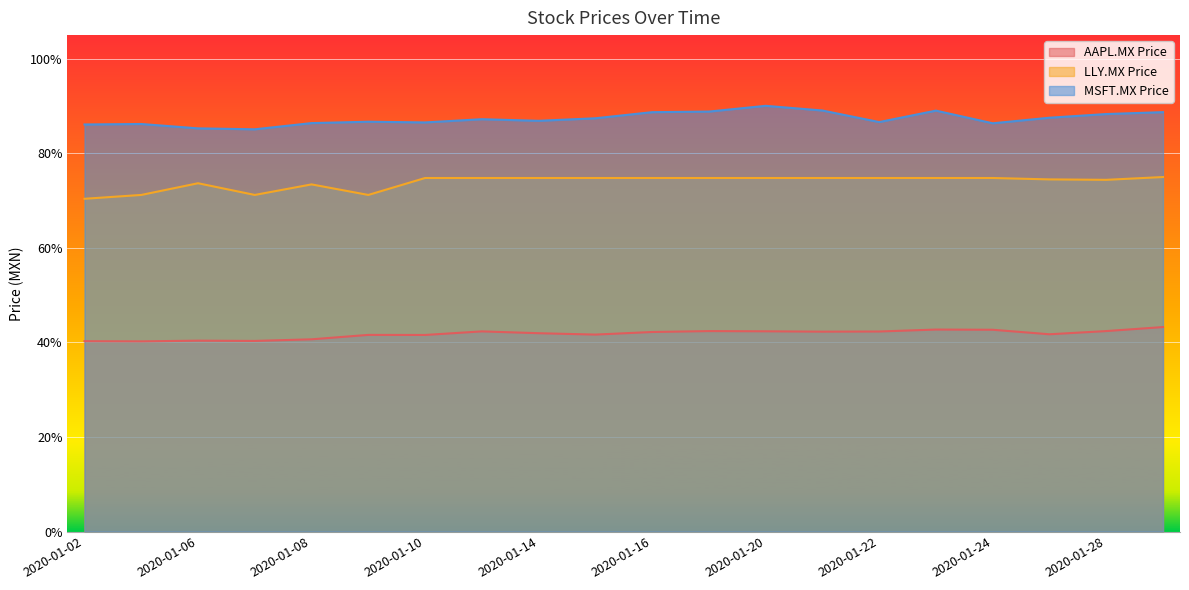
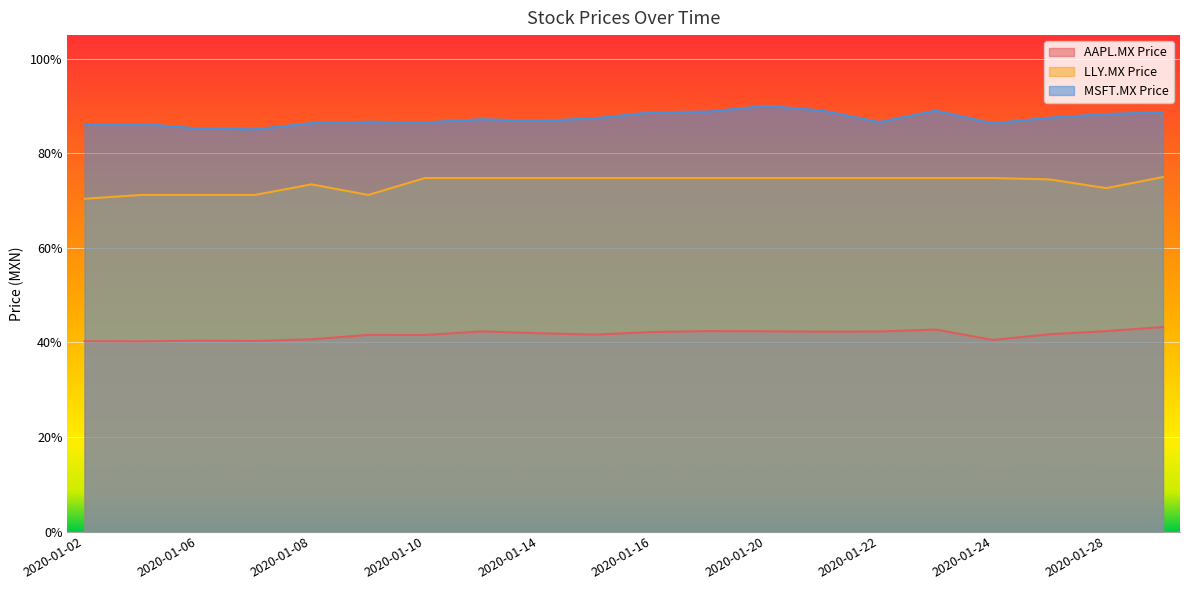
  {
    "AAPL.MX Price": {
      "2020-01-02": "40%",
      "2020-01-06": "40%",
      "2020-01-08": "41%",
      "2020-01-10": "42%",
      "2020-01-14": "42%",
      "2020-01-16": "42%",
      "2020-01-20": "42%",
      "2020-01-22": "42%",
-     "2020-01-24": "43%",
+     "2020-01-24": "41%",
      "2020-01-28": "42%"
    },
    "LLY.MX Price": {
      "2020-01-02": "70%",
-     "2020-01-06": "74%",
+     "2020-01-06": "71%",
      "2020-01-08": "73%",
      "2020-01-10": "75%",
      "2020-01-14": "75%",
      "2020-01-16": "75%",
      "2020-01-20": "75%",
      "2020-01-22": "75%",
      "2020-01-24": "75%",
-     "2020-01-28": "74%"
+     "2020-01-28": "73%"
    },
    "MSFT.MX Price": {
      "2020-01-02": "86%",
      "2020-01-06": "85%",
      "2020-01-08": "86%",
      "2020-01-10": "87%",
      "2020-01-14": "87%",
      "2020-01-16": "89%",
      "2020-01-20": "90%",
      "2020-01-22": "87%",
      "2020-01-24": "86%",
      "2020-01-28": "88%"
    }
  }
